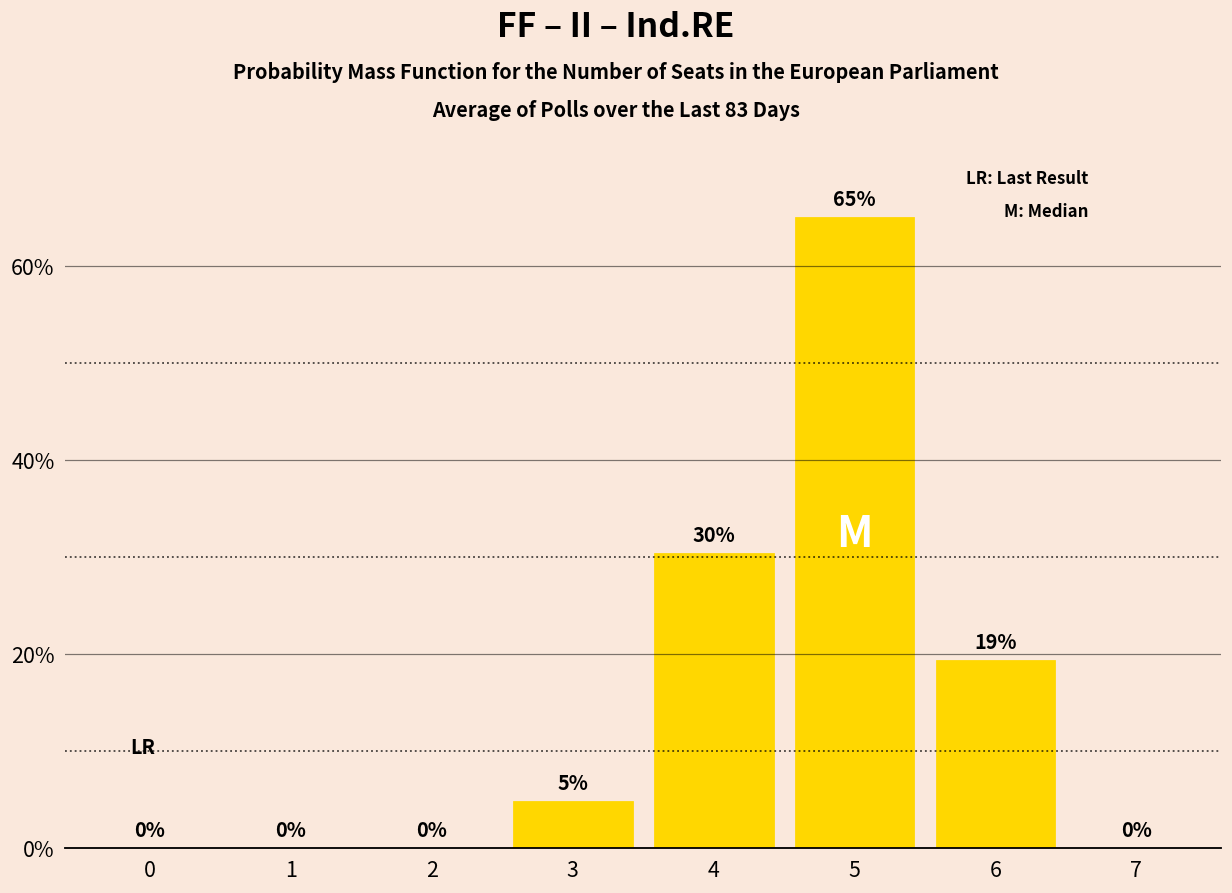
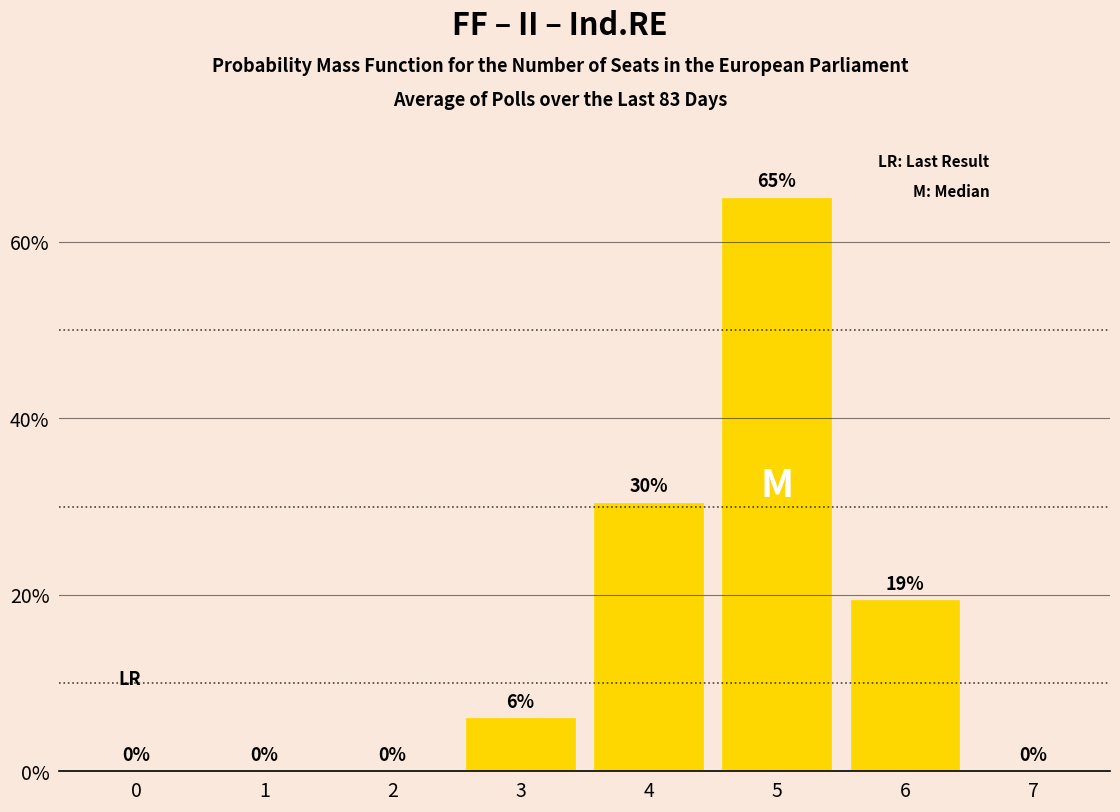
  {
    "0": "0%",
    "1": "0%",
    "2": "0%",
-   "3": "5%",
+   "3": "6%",
    "4": "30%",
    "5": "65%",
    "6": "19%",
    "7": "0%"
  }
